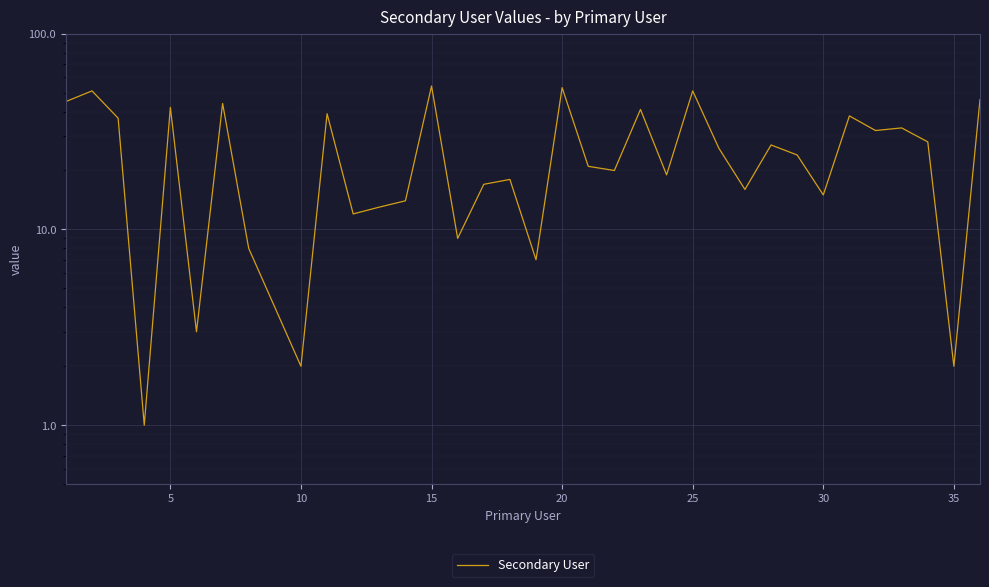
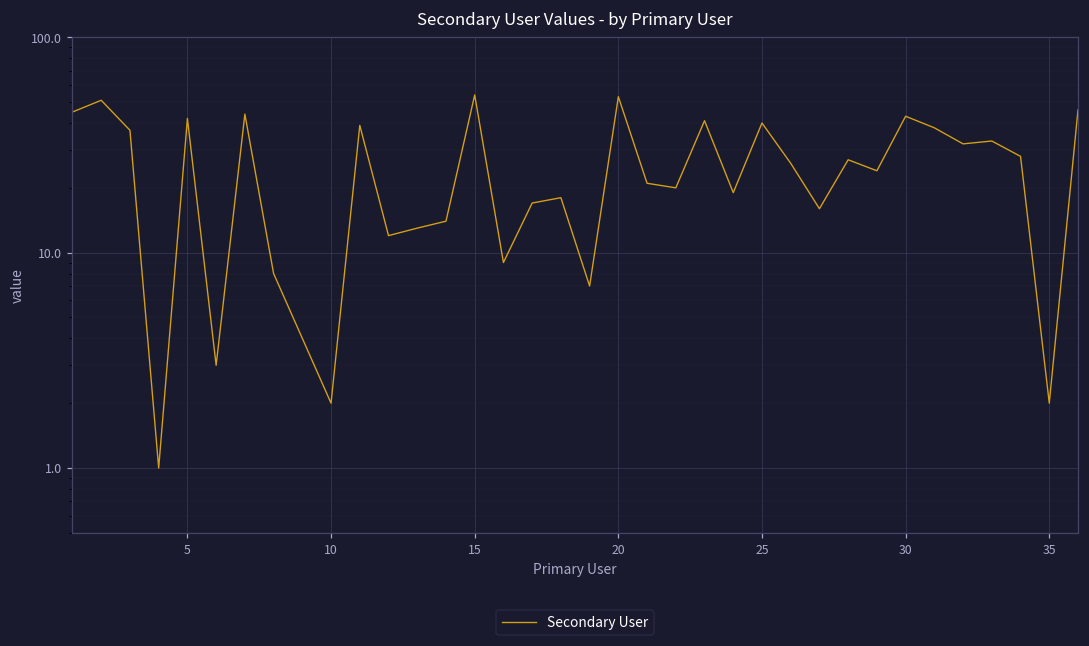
  {
    "5": 42,
    "10": 2,
    "15": 54,
    "20": 53,
-   "25": 51,
-   "30": 15,
+   "25": 40,
+   "30": 43,
    "35": 2
  }
